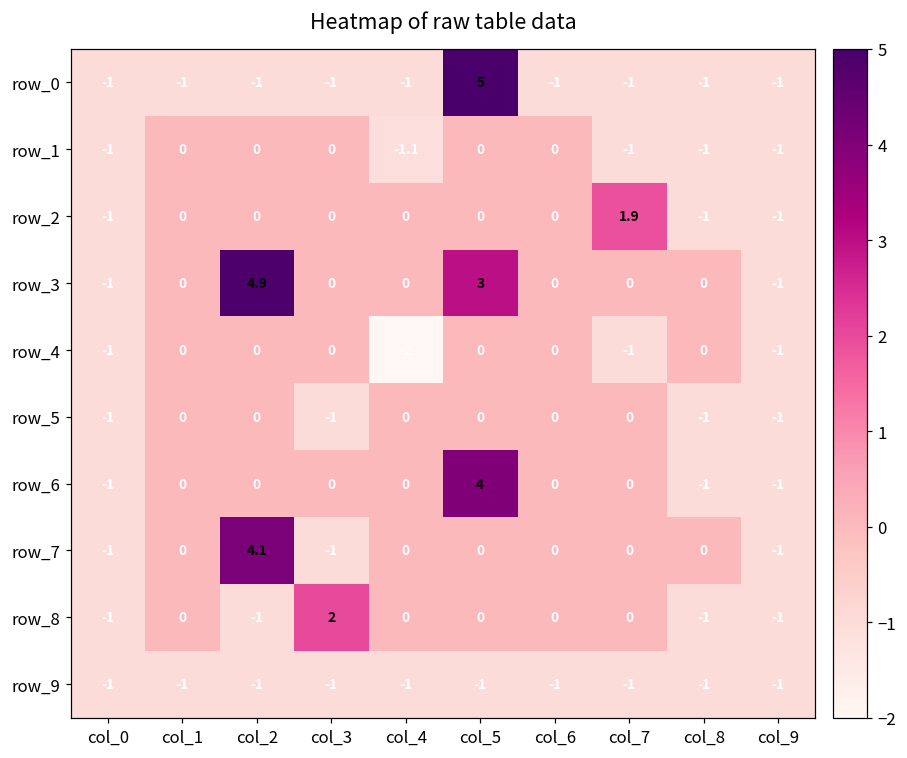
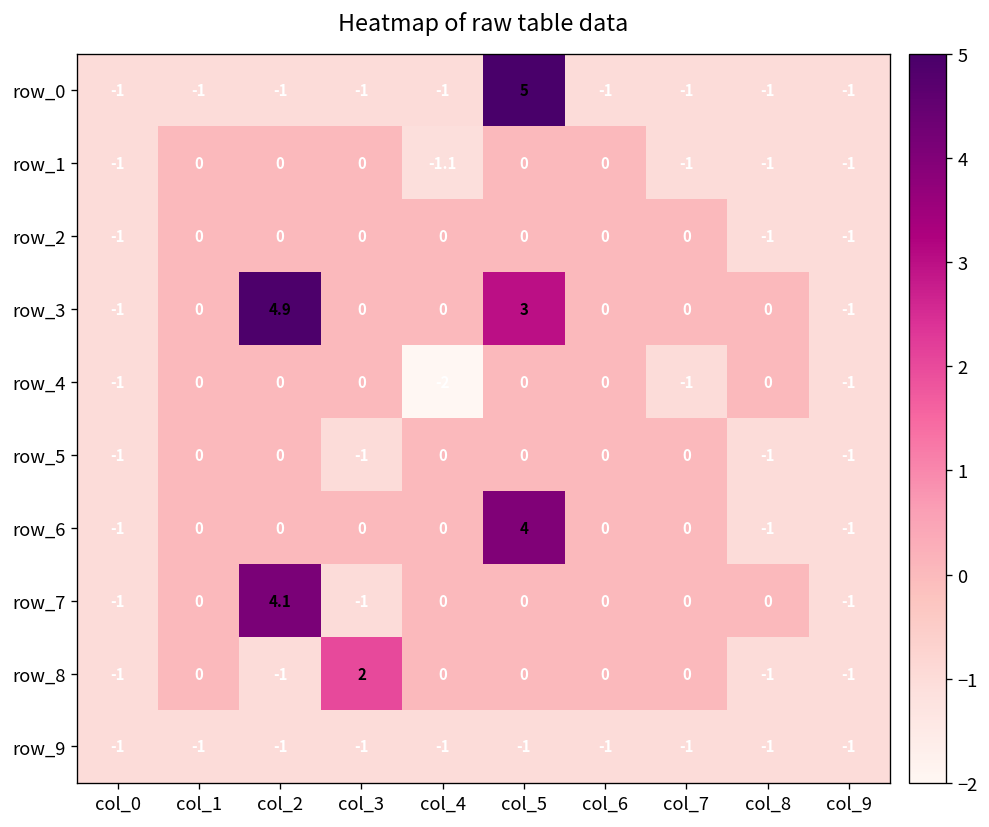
  {
    "row_0": {
      "col_5": 5
    },
    "row_1": {
      "col_1": 0,
      "col_2": 0,
      "col_3": 0,
      "col_5": 0,
      "col_6": 0
    },
    "row_2": {
      "col_1": 0,
      "col_2": 0,
      "col_3": 0,
      "col_4": 0,
      "col_5": 0,
      "col_6": 0,
-     "col_7": 1.9
+     "col_7": 0
    },
    "row_3": {
      "col_1": 0,
      "col_2": 4.9,
      "col_3": 0,
      "col_4": 0,
      "col_5": 3,
      "col_6": 0,
      "col_7": 0,
      "col_8": 0
    },
    "row_4": {
      "col_1": 0,
      "col_2": 0,
      "col_3": 0,
      "col_5": 0,
      "col_6": 0,
      "col_8": 0
    },
    "row_5": {
      "col_1": 0,
      "col_2": 0,
      "col_4": 0,
      "col_5": 0,
      "col_6": 0,
      "col_7": 0
    },
    "row_6": {
      "col_1": 0,
      "col_2": 0,
      "col_3": 0,
      "col_4": 0,
      "col_5": 4,
      "col_6": 0,
      "col_7": 0
    },
    "row_7": {
      "col_1": 0,
      "col_2": 4.1,
      "col_4": 0,
      "col_5": 0,
      "col_6": 0,
      "col_7": 0,
      "col_8": 0
    },
    "row_8": {
      "col_1": 0,
      "col_3": 2,
      "col_4": 0,
      "col_5": 0,
      "col_6": 0,
      "col_7": 0
    }
  }
